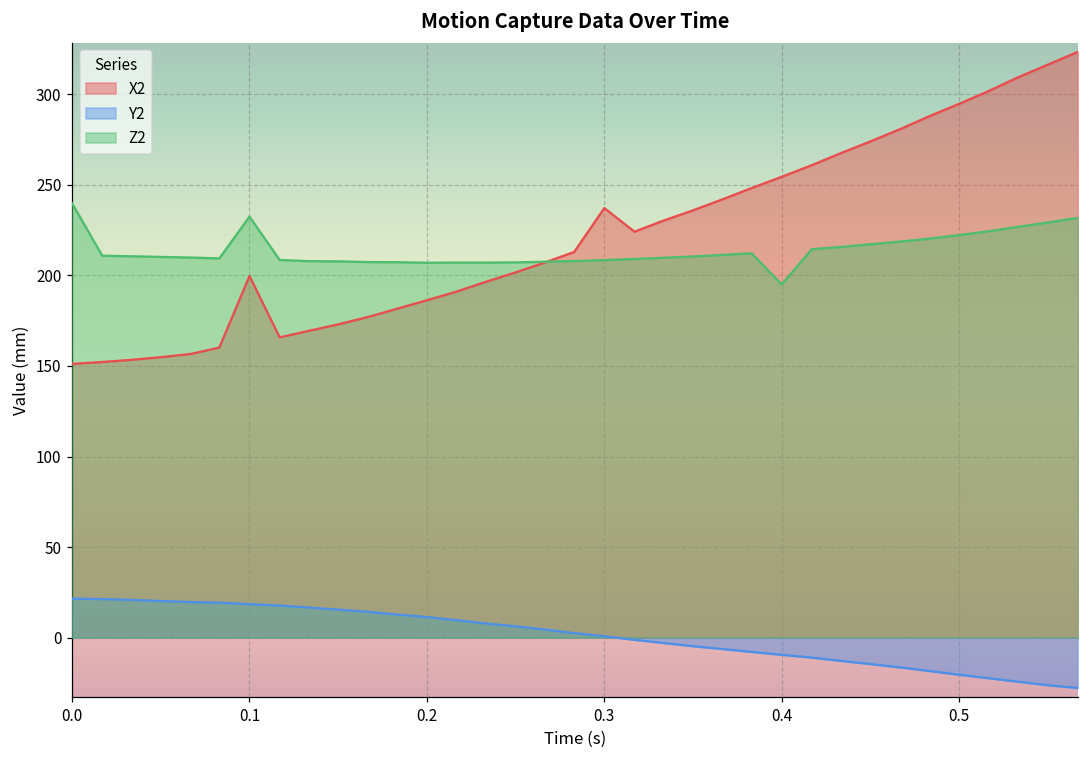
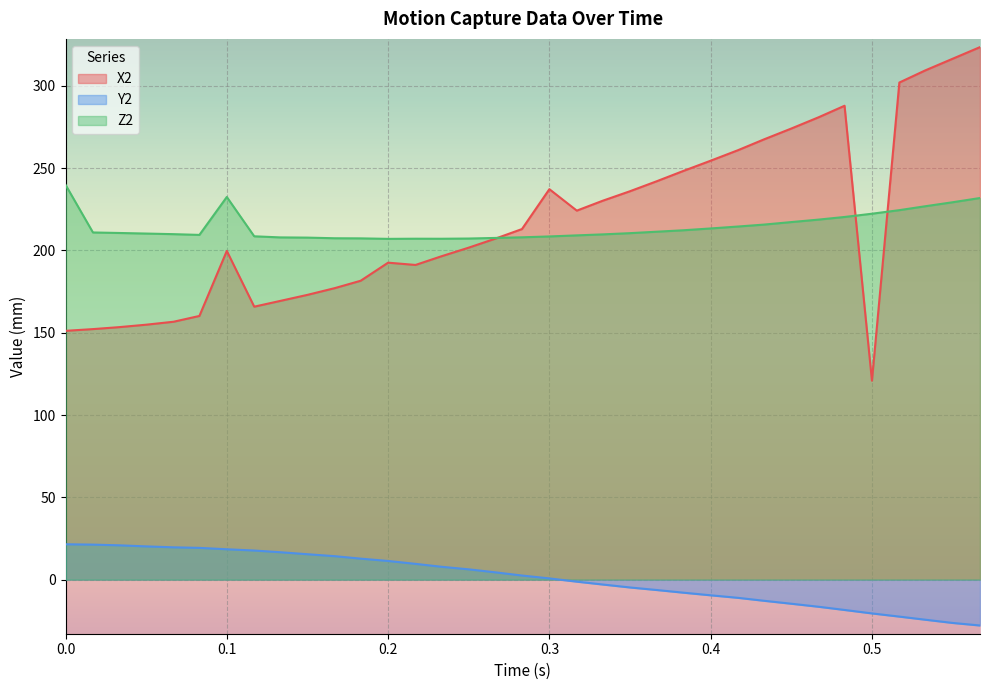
  {
    "X2": {
      "0.0": 151,
      "0.1": 200,
-     "0.2": 186,
+     "0.2": 193,
      "0.3": 237,
      "0.4": 254,
-     "0.5": 295
+     "0.5": 121
    },
    "Z2": {
      "0.0": 240,
      "0.1": 232,
      "0.2": 207,
      "0.3": 208,
-     "0.4": 195,
+     "0.4": 213,
      "0.5": 222
    }
  }
